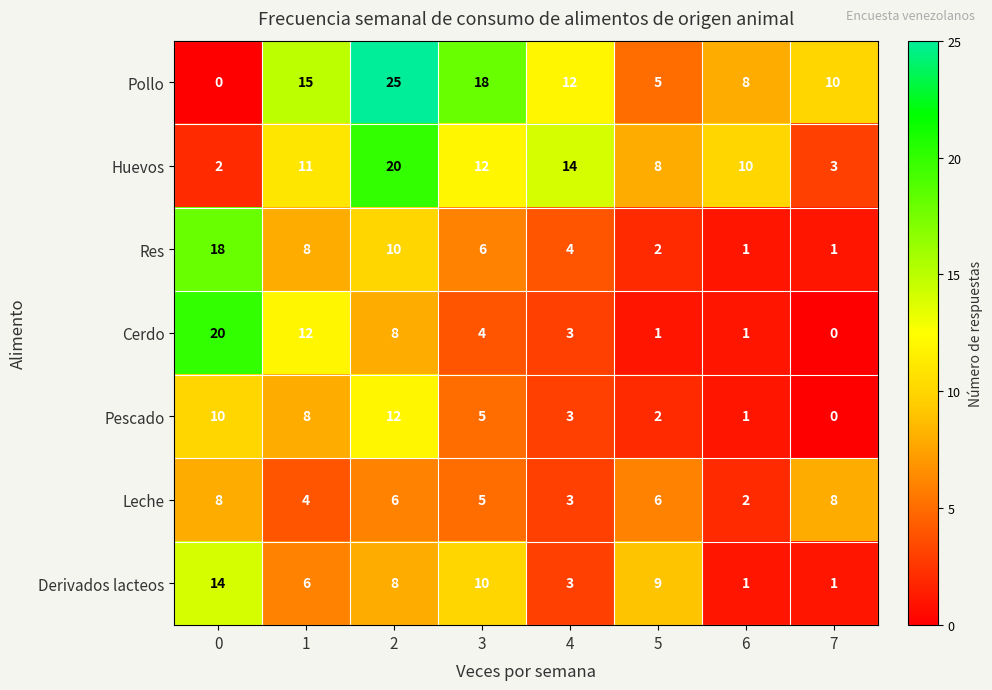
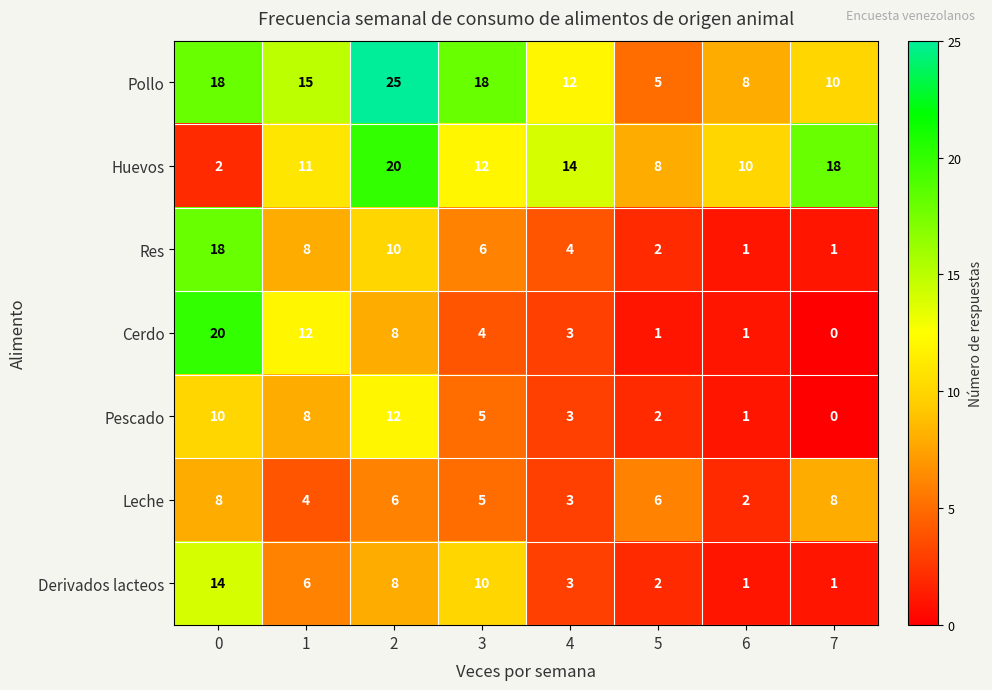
  {
    "Pollo": {
-     "0": 0,
+     "0": 18,
      "1": 15,
      "2": 25,
      "3": 18,
      "4": 12,
      "5": 5,
      "6": 8,
      "7": 10
    },
    "Huevos": {
      "0": 2,
      "1": 11,
      "2": 20,
      "3": 12,
      "4": 14,
      "5": 8,
      "6": 10,
-     "7": 3
+     "7": 18
    },
    "Res": {
      "0": 18,
      "1": 8,
      "2": 10,
      "3": 6,
      "4": 4,
      "5": 2,
      "6": 1,
      "7": 1
    },
    "Cerdo": {
      "0": 20,
      "1": 12,
      "2": 8,
      "3": 4,
      "4": 3,
      "5": 1,
      "6": 1,
      "7": 0
    },
    "Pescado": {
      "0": 10,
      "1": 8,
      "2": 12,
      "3": 5,
      "4": 3,
      "5": 2,
      "6": 1,
      "7": 0
    },
    "Leche": {
      "0": 8,
      "1": 4,
      "2": 6,
      "3": 5,
      "4": 3,
      "5": 6,
      "6": 2,
      "7": 8
    },
    "Derivados lacteos": {
      "0": 14,
      "1": 6,
      "2": 8,
      "3": 10,
      "4": 3,
-     "5": 9,
+     "5": 2,
      "6": 1,
      "7": 1
    }
  }
